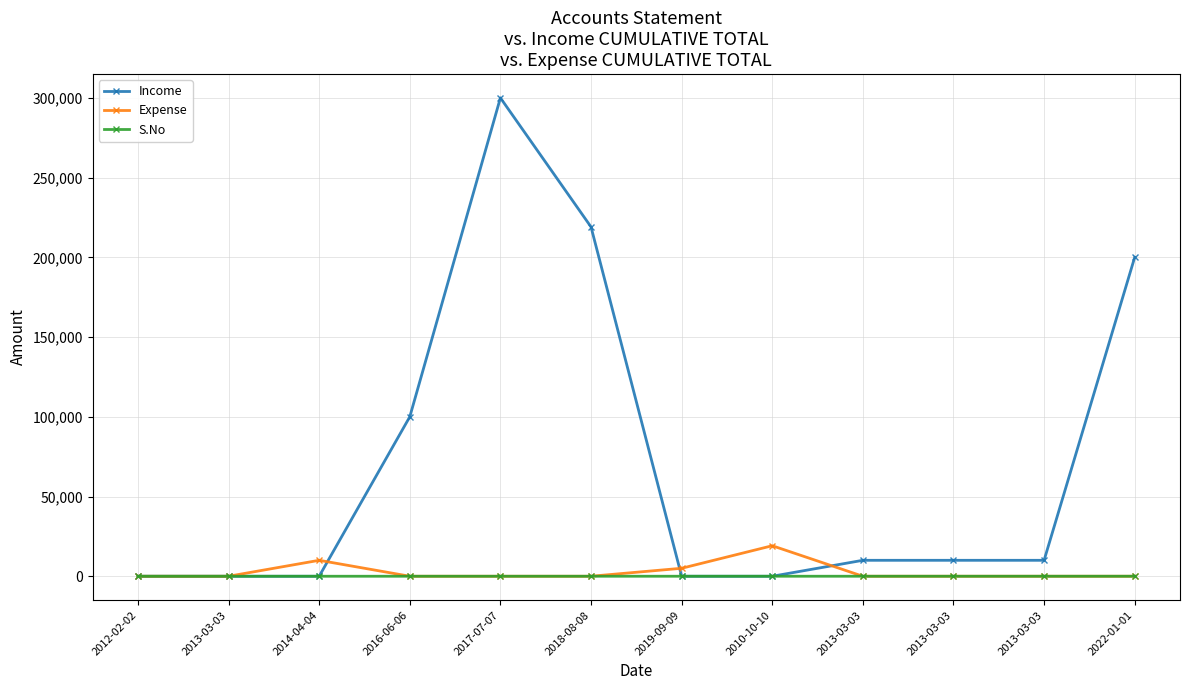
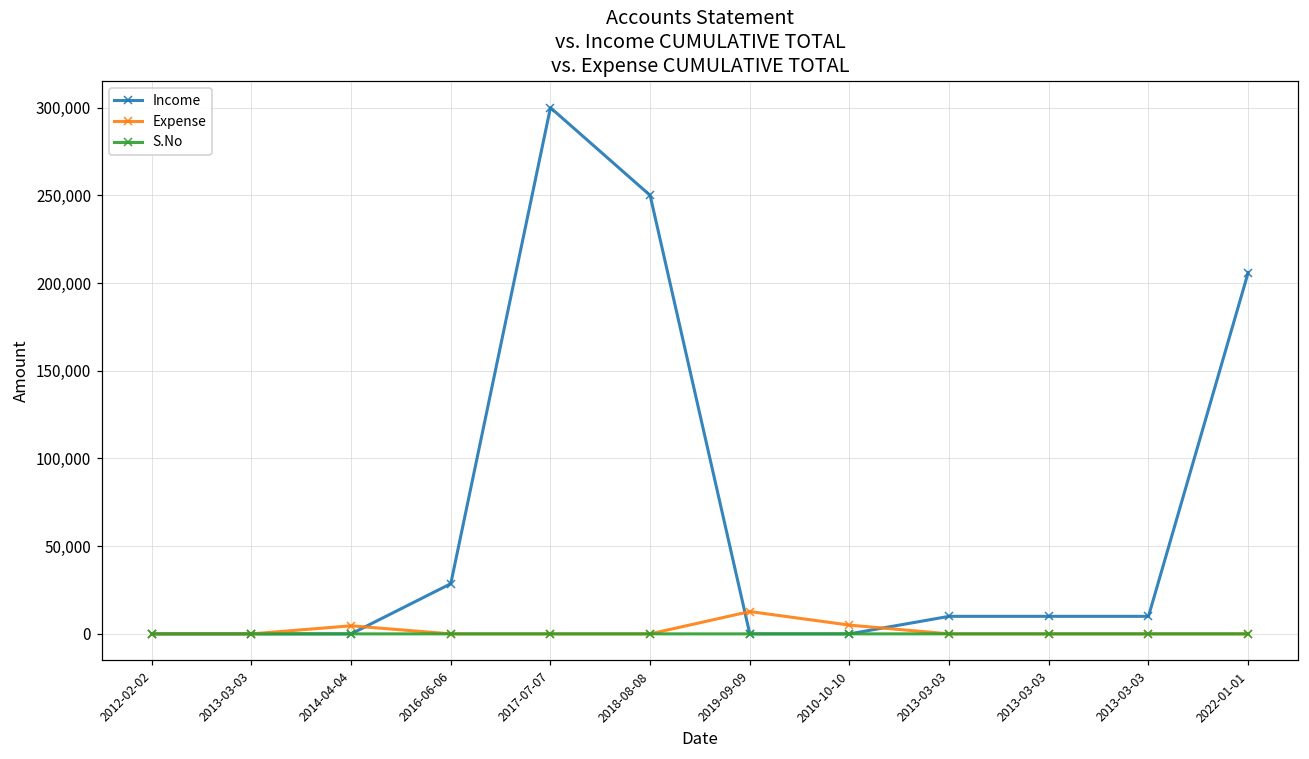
  {
    "Income": {
-     "2016-06-06": "100,000",
+     "2016-06-06": "29,000",
      "2017-07-07": "300,000",
-     "2018-08-08": "219,000",
-     "2022-01-01": "200,000"
+     "2018-08-08": "250,000",
+     "2022-01-01": "206,000"
    },
    "Expense": {
-     "2014-04-04": "10,000",
-     "2019-09-09": "5,000",
-     "2010-10-10": "19,000"
+     "2014-04-04": "5,000",
+     "2019-09-09": "13,000",
+     "2010-10-10": "5,000"
    }
  }
